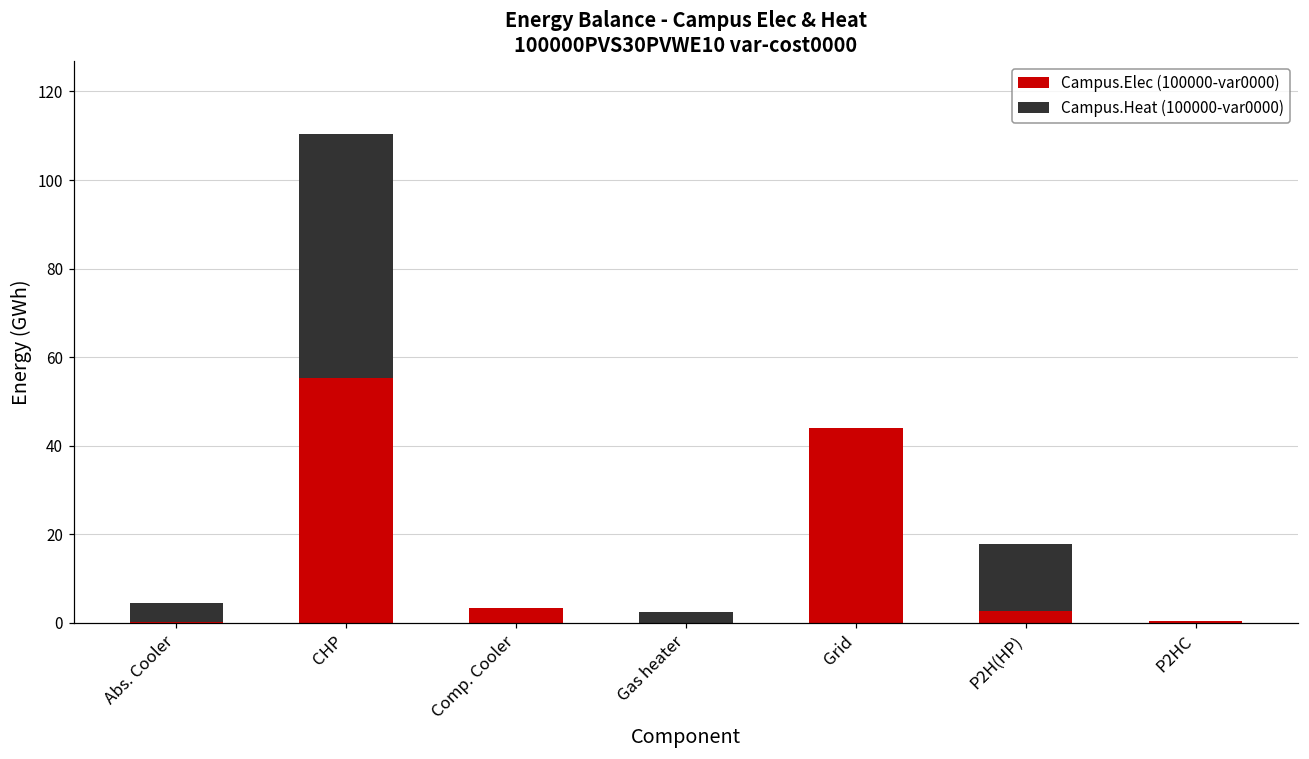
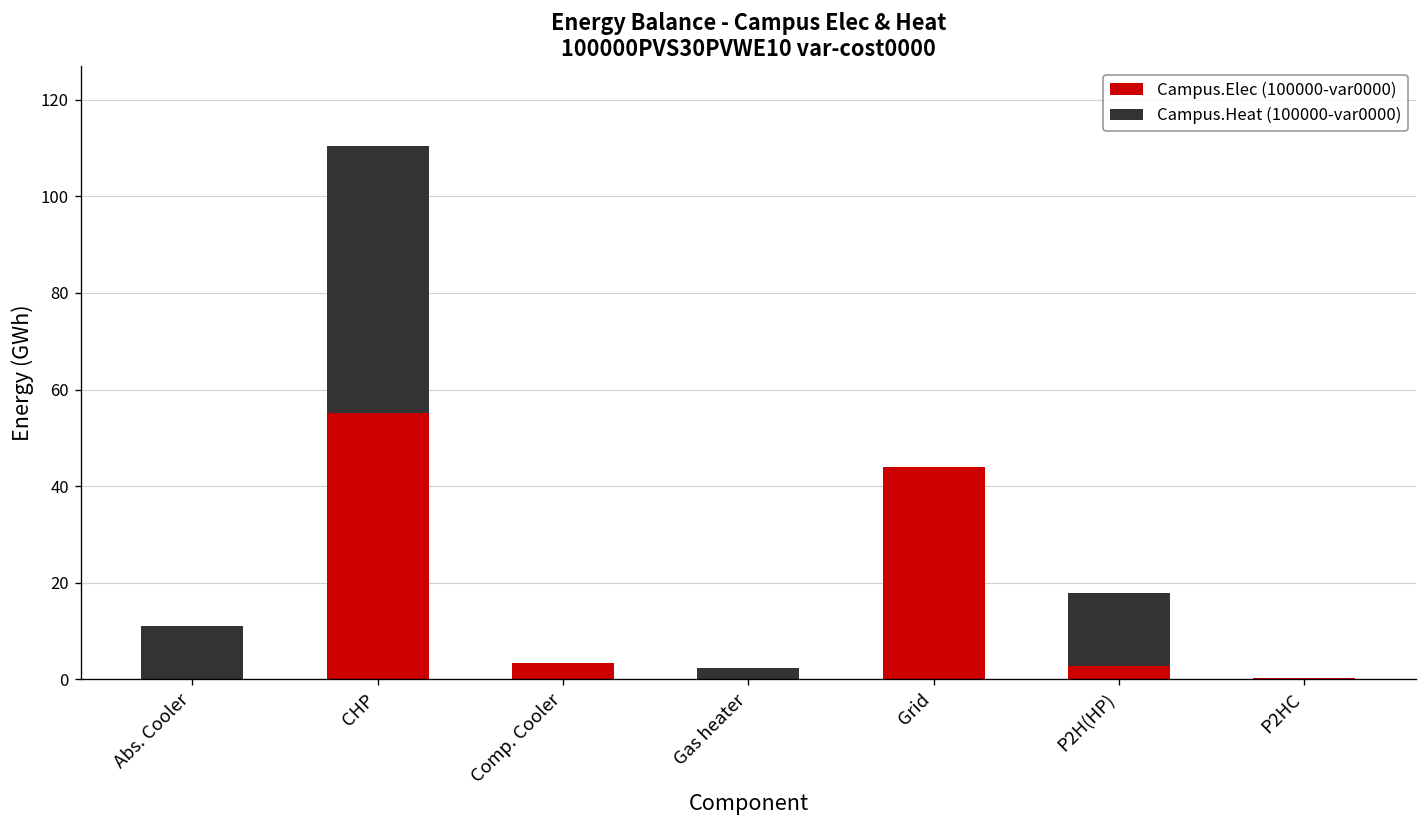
  {
    "Campus.Elec (100000-var0000)": {
      "CHP": 55,
      "Comp. Cooler": 3,
      "Gas heater": 0,
      "Grid": 44,
      "P2H(HP)": 3
    },
    "Campus.Heat (100000-var0000)": {
-     "Abs. Cooler": 4,
+     "Abs. Cooler": 11,
      "CHP": 55,
      "Comp. Cooler": 0,
      "Gas heater": 2,
      "Grid": 0,
      "P2H(HP)": 15,
      "P2HC": 0
    }
  }
